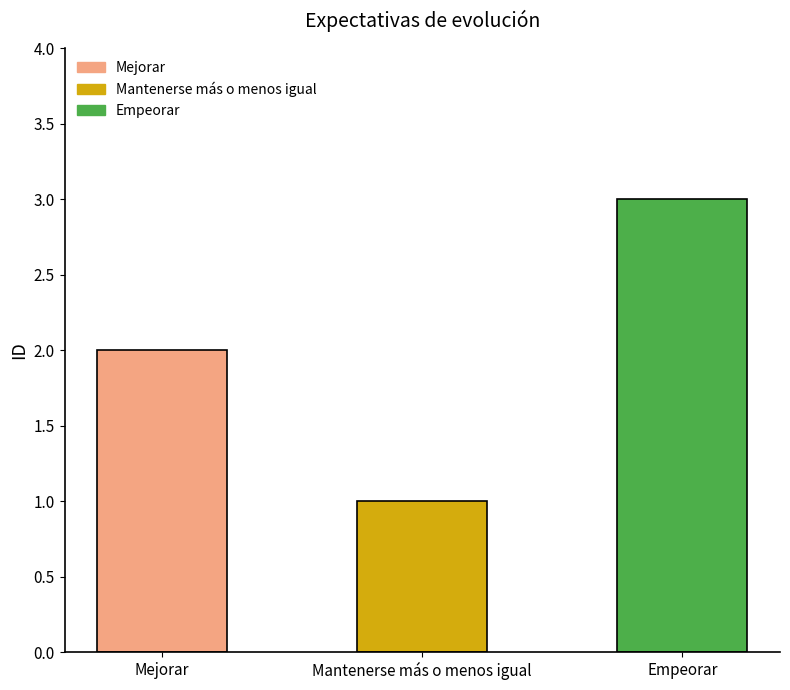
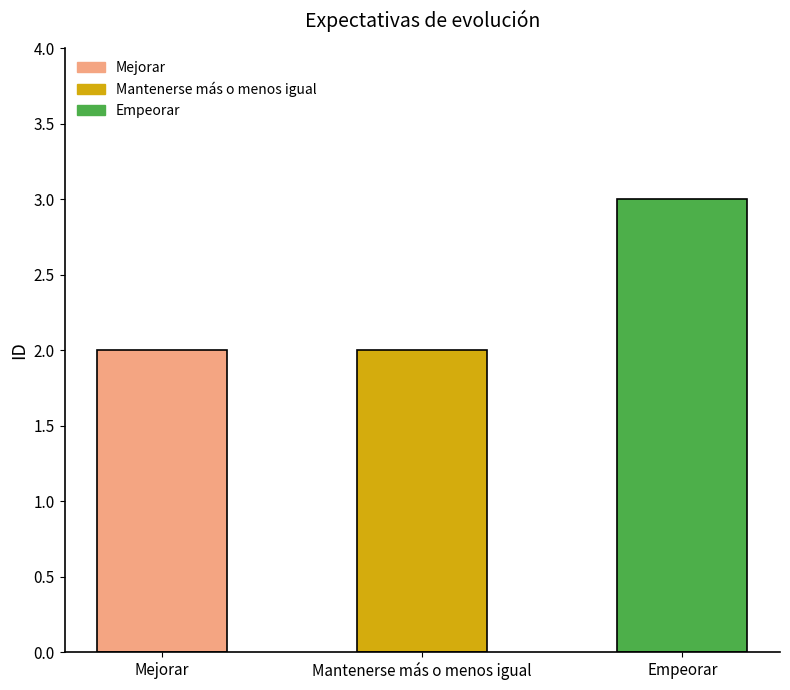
  {
    "Mejorar": 2,
-   "Mantenerse más o menos igual": 1,
+   "Mantenerse más o menos igual": 2,
    "Empeorar": 3
  }
